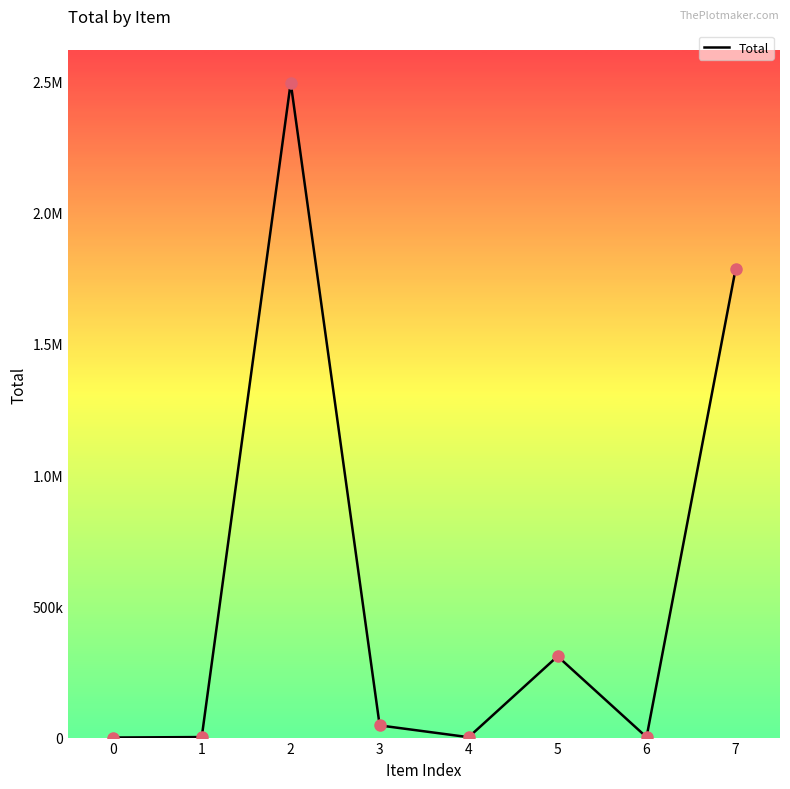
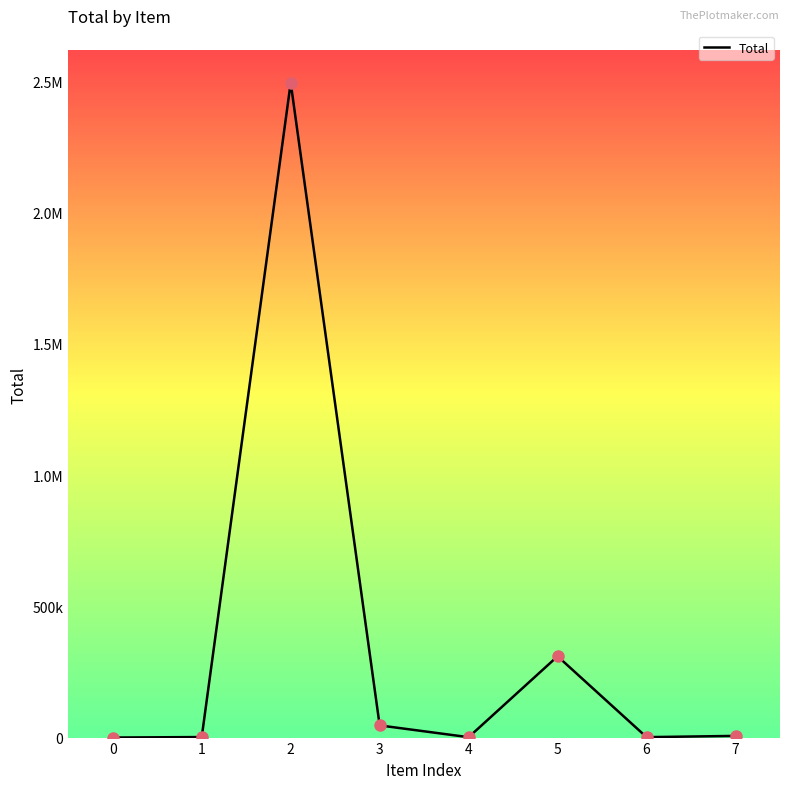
  {
    "0": 0,
    "1": 0,
    "2": 2500000,
    "3": 50000,
    "4": 0,
    "5": 310000,
    "6": 0,
-   "7": 1780000
+   "7": 10000
  }
